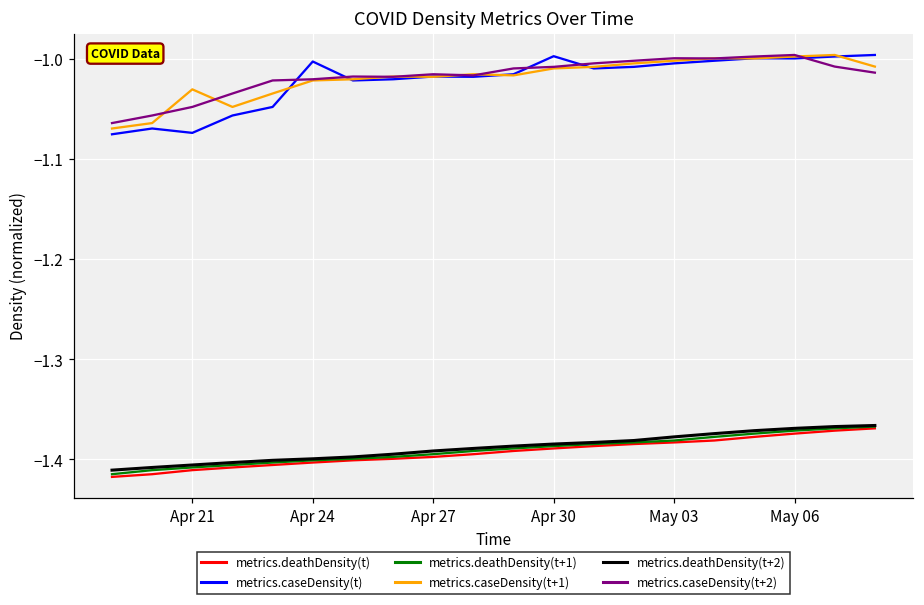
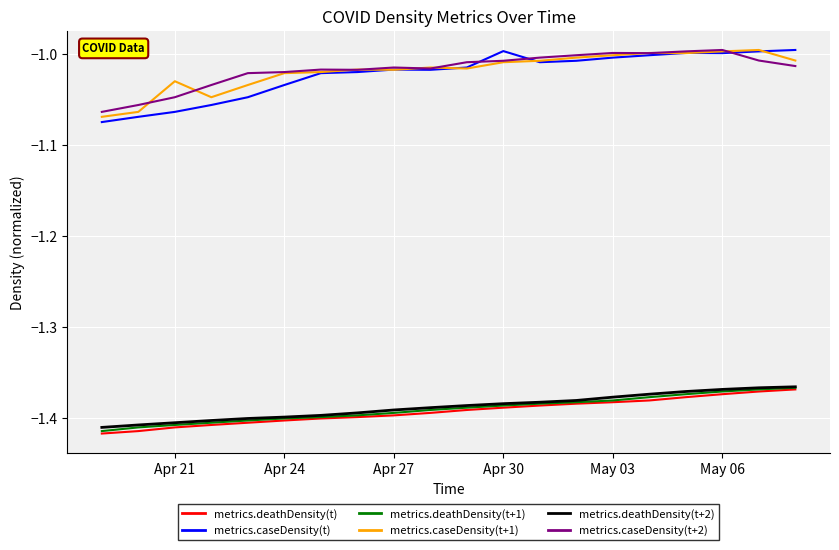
  {
    "metrics.deathDensity(t)": {
      "May 06": -1.37
    },
    "metrics.caseDensity(t)": {
-     "Apr 21": -1.07,
-     "Apr 24": -1.00,
+     "Apr 21": -1.06,
+     "Apr 24": -1.03,
      "Apr 30": -1.00
    },
    "metrics.caseDensity(t+1)": {
      "Apr 21": -1.03
    },
    "metrics.deathDensity(t+2)": {
      "Apr 27": -1.39,
      "May 03": -1.38
    },
    "metrics.caseDensity(t+2)": {
      "Apr 21": -1.05
    }
  }
